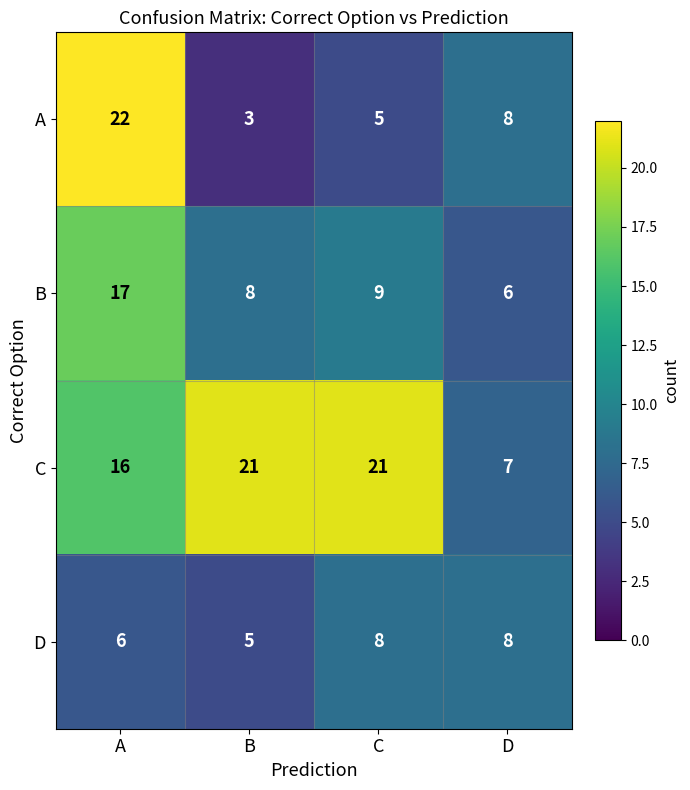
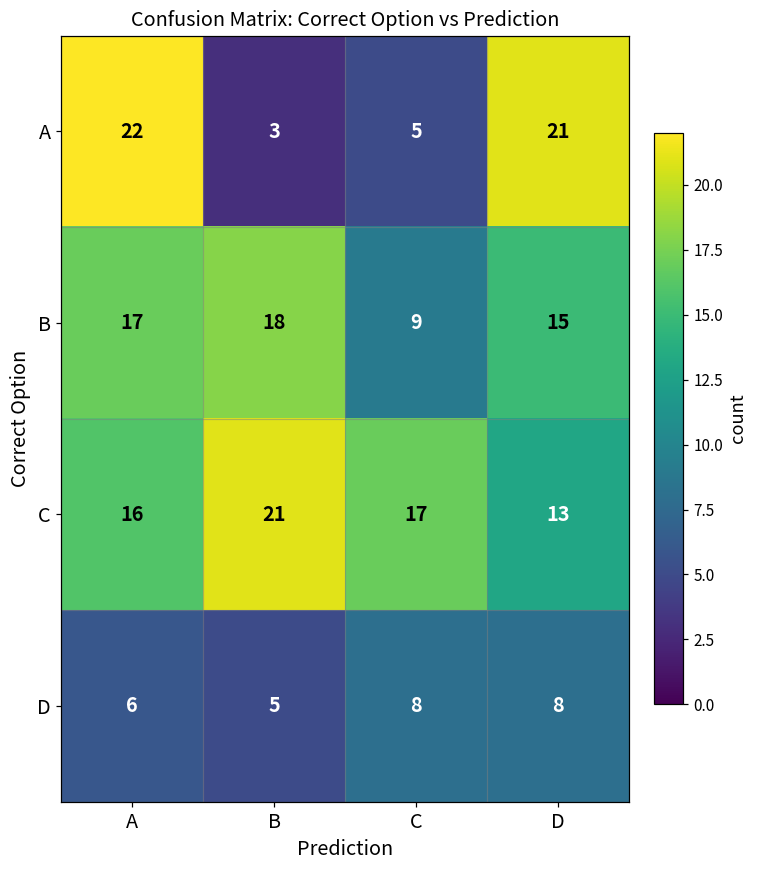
  {
    "A": {
      "A": 22,
      "B": 3,
      "C": 5,
-     "D": 8
+     "D": 21
    },
    "B": {
      "A": 17,
-     "B": 8,
+     "B": 18,
      "C": 9,
-     "D": 6
+     "D": 15
    },
    "C": {
      "A": 16,
      "B": 21,
-     "C": 21,
-     "D": 7
+     "C": 17,
+     "D": 13
    },
    "D": {
      "A": 6,
      "B": 5,
      "C": 8,
      "D": 8
    }
  }
